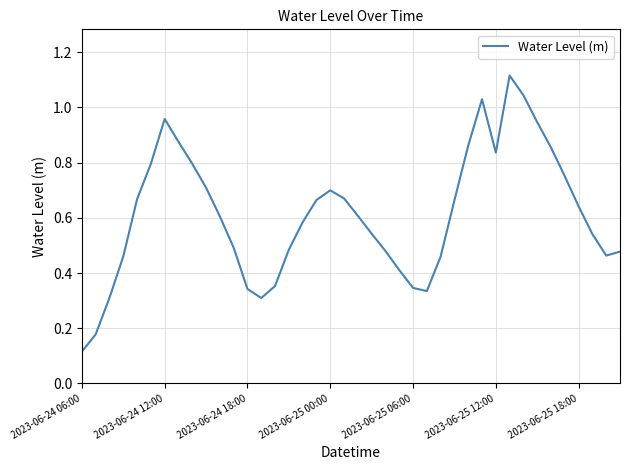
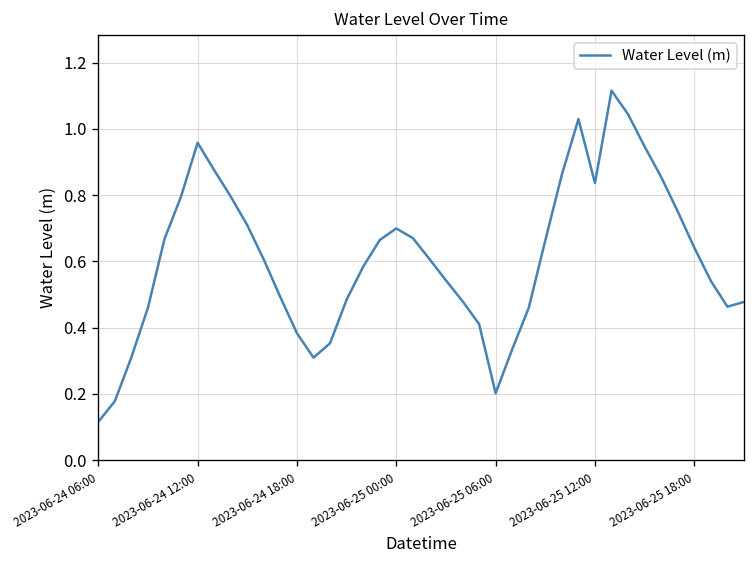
  {
    "2023-06-24 06:00": 0.12,
    "2023-06-24 12:00": 0.96,
-   "2023-06-24 18:00": 0.34,
+   "2023-06-24 18:00": 0.38,
    "2023-06-25 00:00": 0.70,
-   "2023-06-25 06:00": 0.35,
+   "2023-06-25 06:00": 0.20,
    "2023-06-25 12:00": 0.84,
    "2023-06-25 18:00": 0.64
  }
